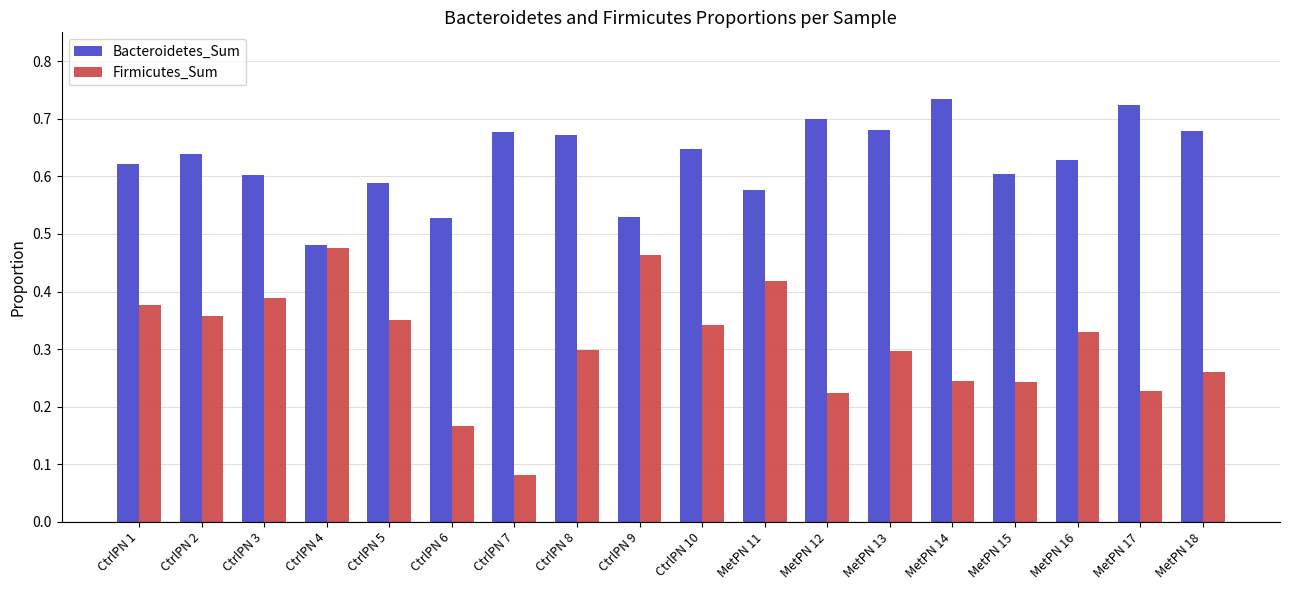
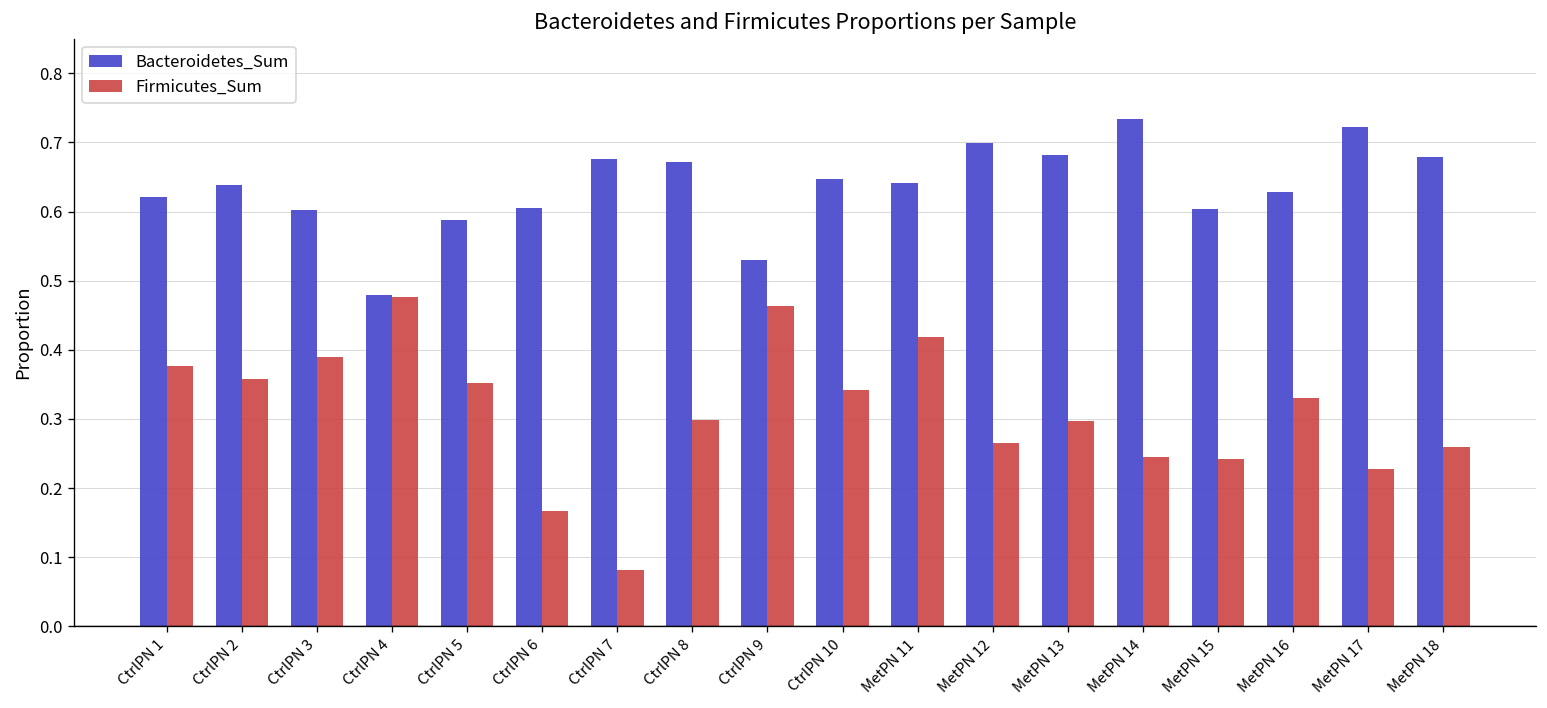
  {
    "Bacteroidetes_Sum": {
      "CtrlPN 1": 0.62,
      "CtrlPN 2": 0.64,
      "CtrlPN 3": 0.60,
      "CtrlPN 4": 0.48,
      "CtrlPN 5": 0.59,
-     "CtrlPN 6": 0.53,
+     "CtrlPN 6": 0.60,
      "CtrlPN 7": 0.68,
      "CtrlPN 8": 0.67,
      "CtrlPN 9": 0.53,
      "CtrlPN 10": 0.65,
-     "MetPN 11": 0.58,
+     "MetPN 11": 0.64,
      "MetPN 12": 0.70,
      "MetPN 13": 0.68,
      "MetPN 14": 0.73,
      "MetPN 15": 0.60,
      "MetPN 16": 0.63,
      "MetPN 17": 0.72,
      "MetPN 18": 0.68
    },
    "Firmicutes_Sum": {
      "CtrlPN 1": 0.38,
      "CtrlPN 2": 0.36,
      "CtrlPN 3": 0.39,
      "CtrlPN 4": 0.48,
      "CtrlPN 5": 0.35,
      "CtrlPN 6": 0.17,
      "CtrlPN 7": 0.08,
      "CtrlPN 8": 0.30,
      "CtrlPN 9": 0.46,
      "CtrlPN 10": 0.34,
      "MetPN 11": 0.42,
-     "MetPN 12": 0.22,
+     "MetPN 12": 0.27,
      "MetPN 13": 0.30,
      "MetPN 14": 0.24,
      "MetPN 15": 0.24,
      "MetPN 16": 0.33,
      "MetPN 17": 0.23,
      "MetPN 18": 0.26
    }
  }
